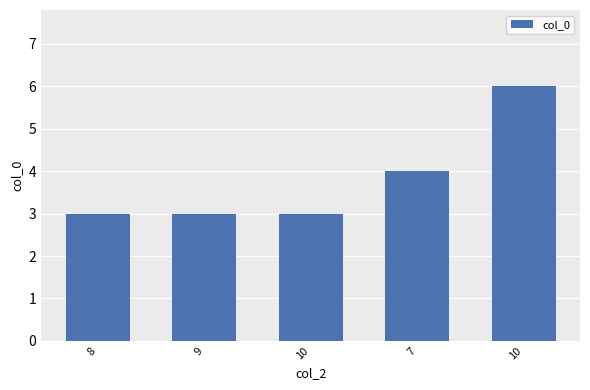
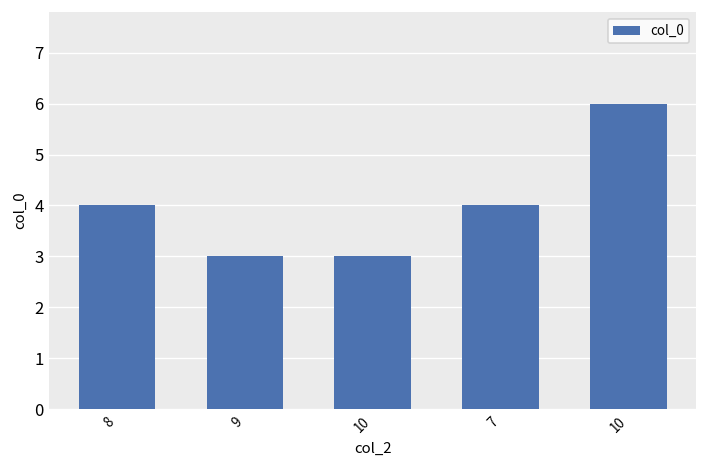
  {
-   "8": 3,
+   "8": 4,
    "9": 3,
    "7": 4
  }
